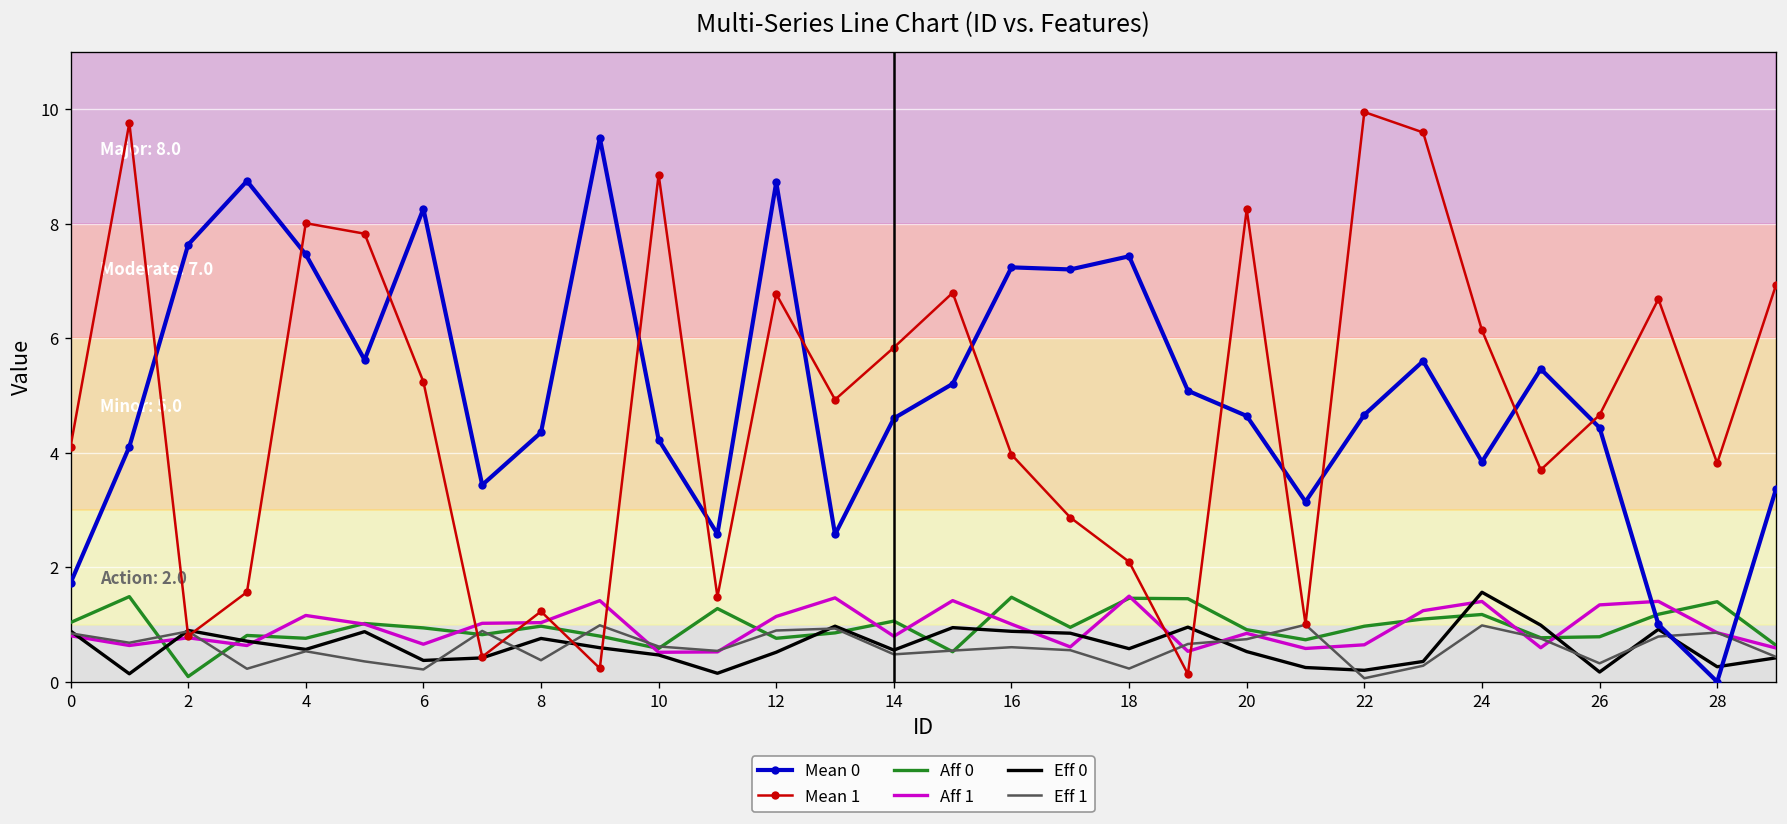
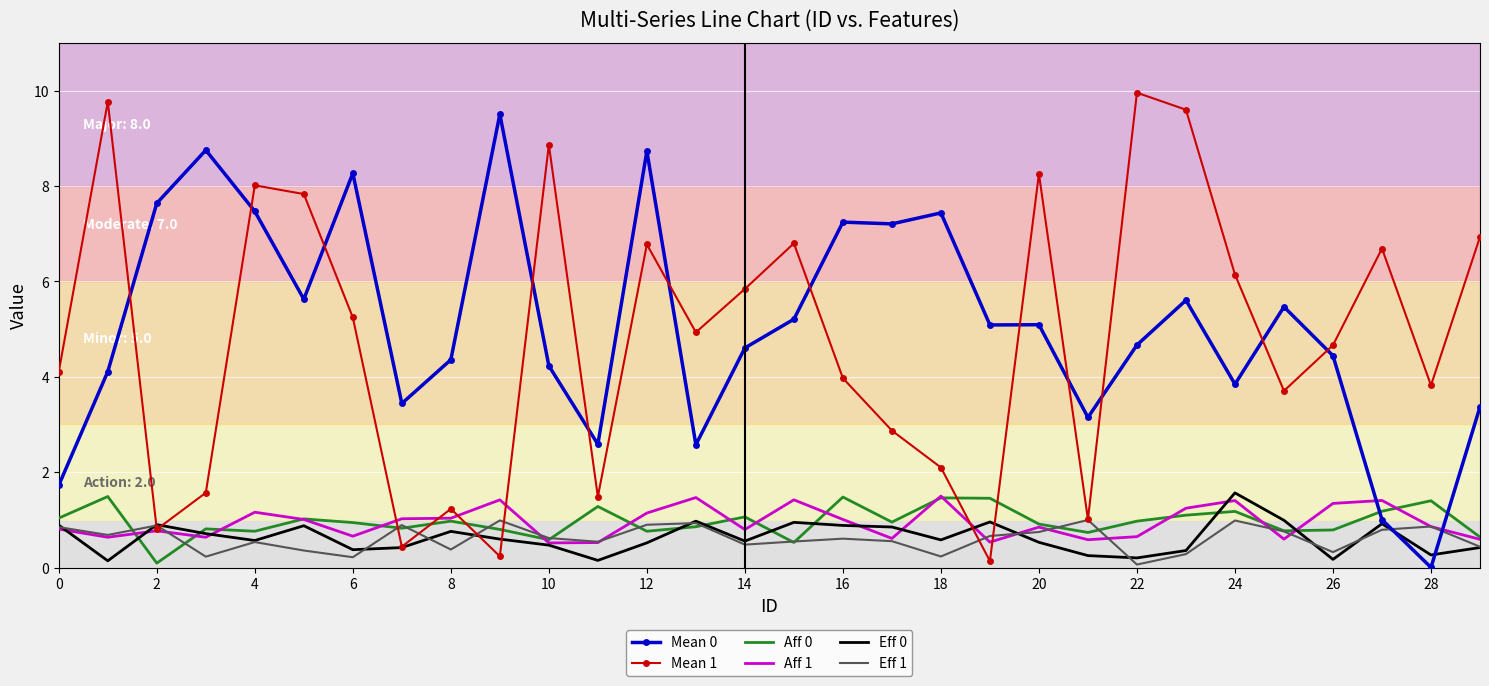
  {
    "Mean 0": {
      "0": 1.7,
      "4": 7.5,
      "6": 8.3,
      "8": 4.4,
      "10": 4.2,
      "12": 8.7,
      "14": 4.6,
      "16": 7.2,
      "18": 7.4,
-     "20": 4.6,
+     "20": 5.1,
      "22": 4.7,
      "24": 3.8,
      "26": 4.4,
      "28": 0.0
    },
    "Mean 1": {
      "0": 4.1,
      "4": 8.0,
      "6": 5.2,
      "8": 1.2,
      "10": 8.9,
      "12": 6.8,
      "14": 5.8,
      "16": 4.0,
      "18": 2.1,
      "20": 8.3,
      "22": 10.0,
      "24": 6.1,
      "26": 4.7,
      "28": 3.8
    },
    "Aff 0": {
      "0": 1.0,
      "2": 0.1,
      "4": 0.8,
      "6": 0.9,
      "8": 1.0,
      "12": 0.8,
      "14": 1.1,
      "16": 1.5,
      "20": 0.9,
      "22": 1.0,
      "24": 1.2,
      "26": 0.8,
      "28": 1.4
    },
    "Aff 1": {
      "4": 1.2,
      "6": 0.7,
      "8": 1.0,
      "12": 1.1,
      "14": 0.8,
      "16": 1.0,
      "20": 0.8,
      "22": 0.6,
      "24": 1.4,
      "26": 1.3
    },
    "Eff 0": {
      "6": 0.4,
      "8": 0.8,
      "12": 0.5,
      "14": 0.6,
      "16": 0.9,
      "18": 0.6,
      "20": 0.5,
      "22": 0.2,
      "24": 1.6,
      "26": 0.2,
      "28": 0.3
    },
    "Eff 1": {
      "6": 0.2,
      "8": 0.4,
      "12": 0.9,
      "14": 0.5,
      "16": 0.6,
      "18": 0.2,
      "20": 0.7,
      "22": 0.1,
      "24": 1.0,
      "26": 0.3
    }
  }
